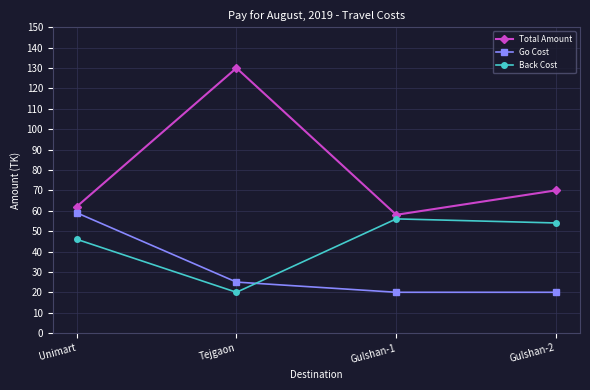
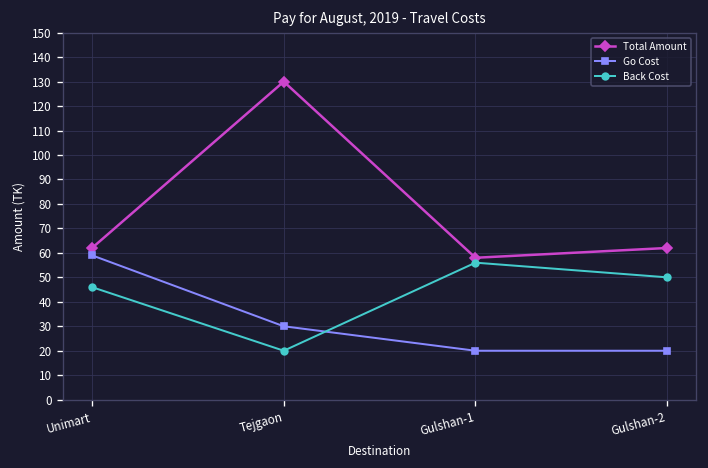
  {
    "Total Amount": {
      "Unimart": 62,
      "Tejgaon": 130,
      "Gulshan-1": 58,
-     "Gulshan-2": 70
+     "Gulshan-2": 62
    },
    "Go Cost": {
      "Unimart": 59,
-     "Tejgaon": 25,
+     "Tejgaon": 30,
      "Gulshan-1": 20,
      "Gulshan-2": 20
    },
    "Back Cost": {
      "Unimart": 46,
      "Tejgaon": 20,
      "Gulshan-1": 56,
-     "Gulshan-2": 54
+     "Gulshan-2": 50
    }
  }
